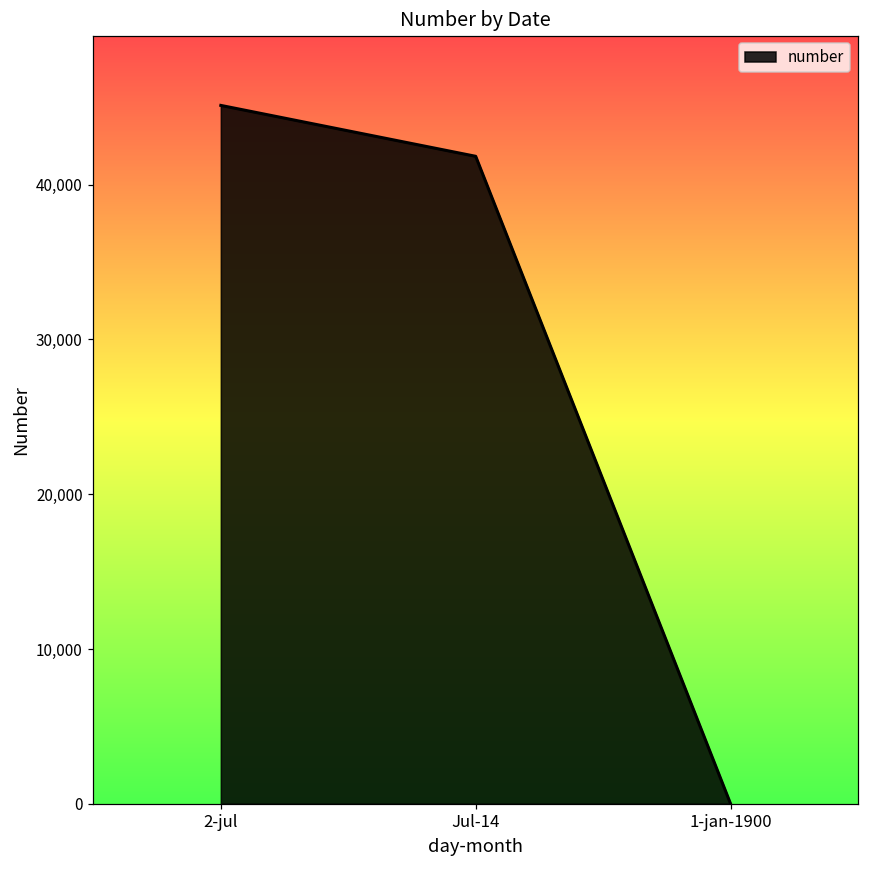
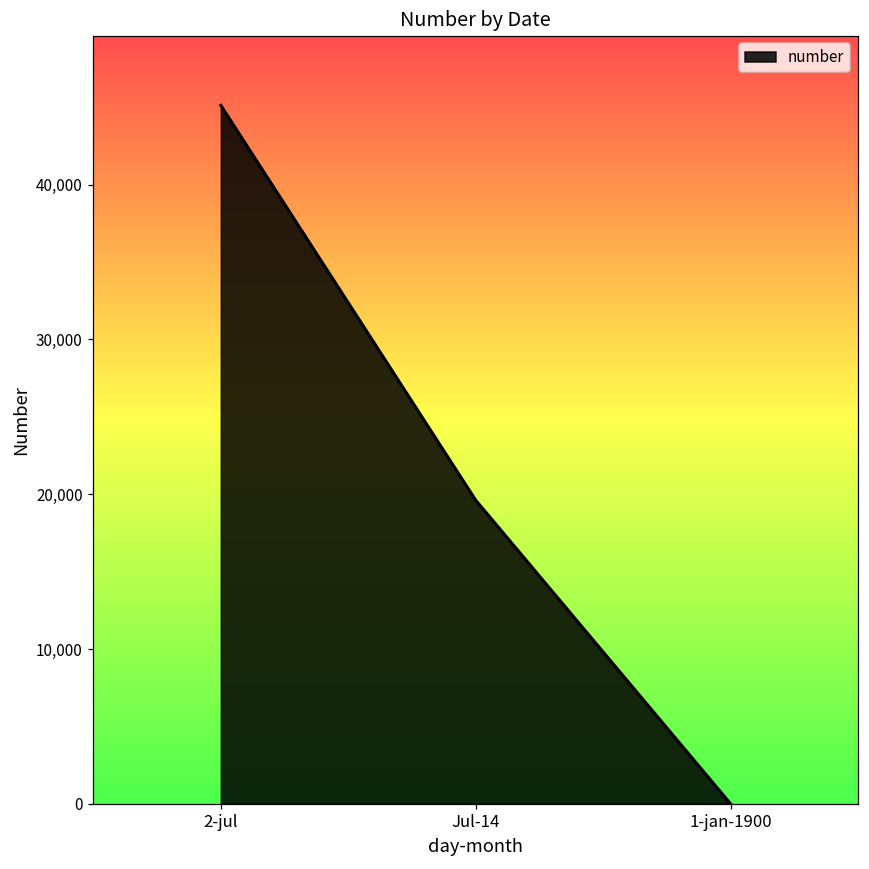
  {
    "2-jul": "45,100",
-   "Jul-14": "41,800",
+   "Jul-14": "19,600",
    "1-jan-1900": "0"
  }
